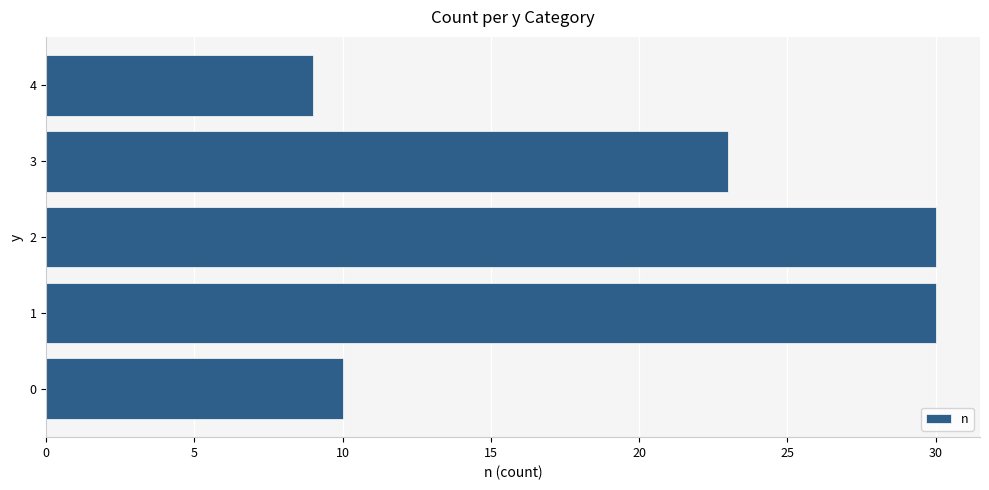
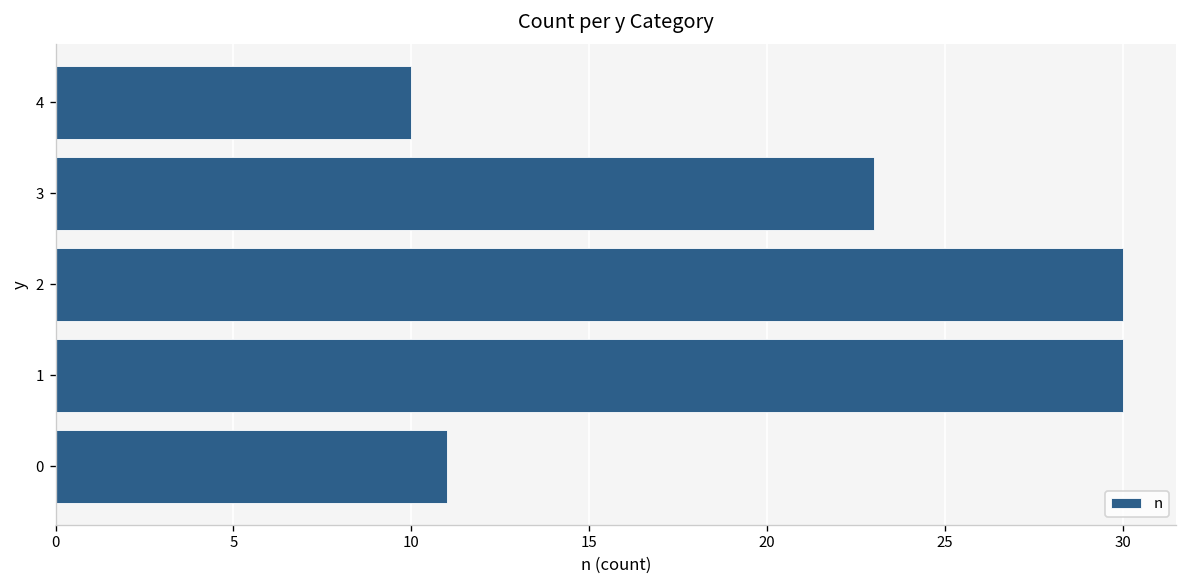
  {
-   "4": 9,
+   "4": 10,
    "3": 23,
    "2": 30,
    "1": 30,
-   "0": 10
+   "0": 11
  }
